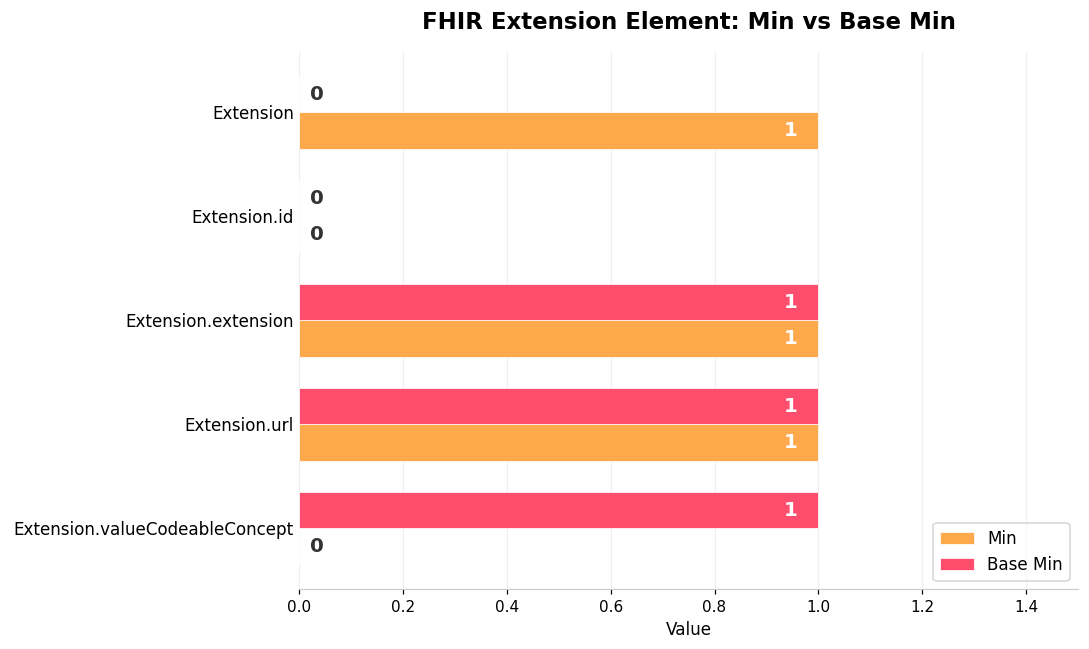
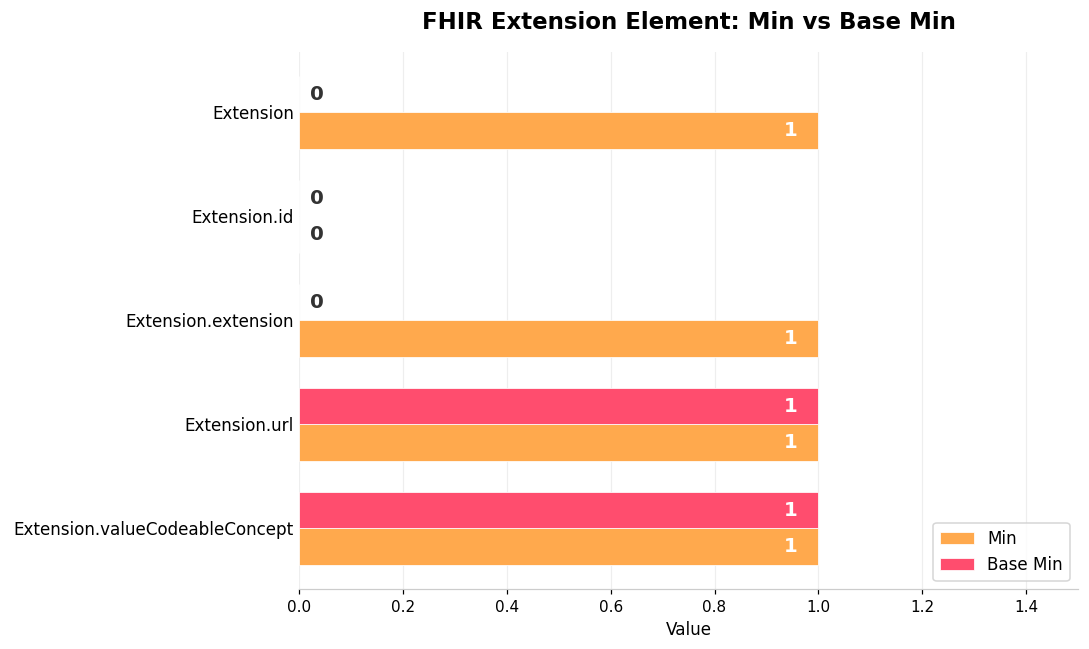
  {
    "Min": {
      "Extension": 1,
      "Extension.id": 0,
      "Extension.extension": 1,
      "Extension.url": 1,
-     "Extension.valueCodeableConcept": 0
+     "Extension.valueCodeableConcept": 1
    },
    "Base Min": {
      "Extension": 0,
      "Extension.id": 0,
-     "Extension.extension": 1,
+     "Extension.extension": 0,
      "Extension.url": 1,
      "Extension.valueCodeableConcept": 1
    }
  }
